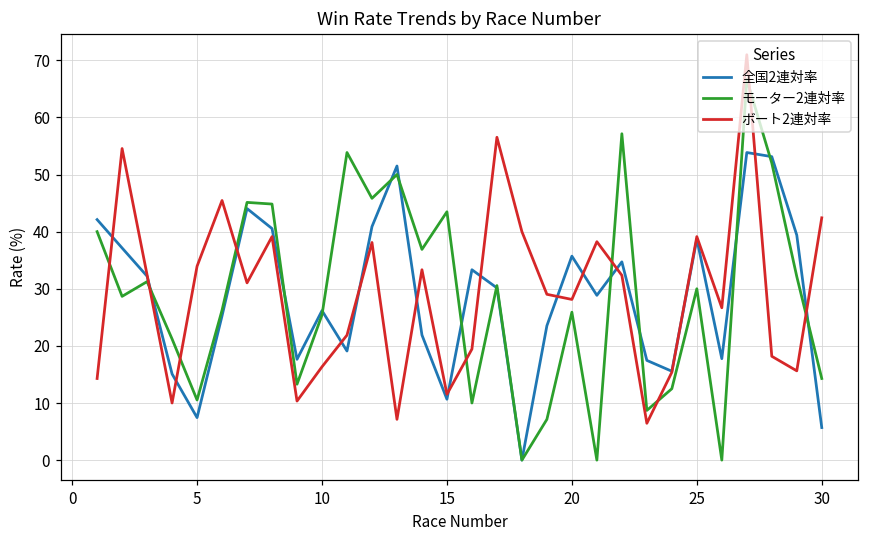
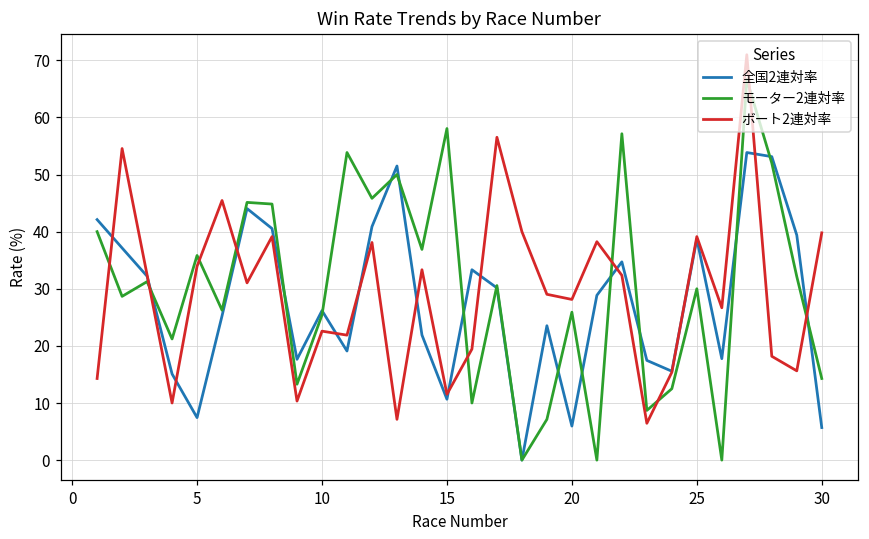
  {
    "全国2連対率": {
      "5": 7,
      "10": 26,
      "15": 11,
-     "20": 36,
+     "20": 6,
      "30": 6
    },
    "モーター2連対率": {
-     "5": 11,
+     "5": 36,
      "10": 25,
-     "15": 43,
+     "15": 58,
      "20": 26,
      "25": 30,
      "30": 14
    },
    "ボート2連対率": {
      "5": 34,
-     "10": 16,
+     "10": 23,
      "15": 12,
      "20": 28,
-     "30": 42
+     "30": 40
    }
  }
